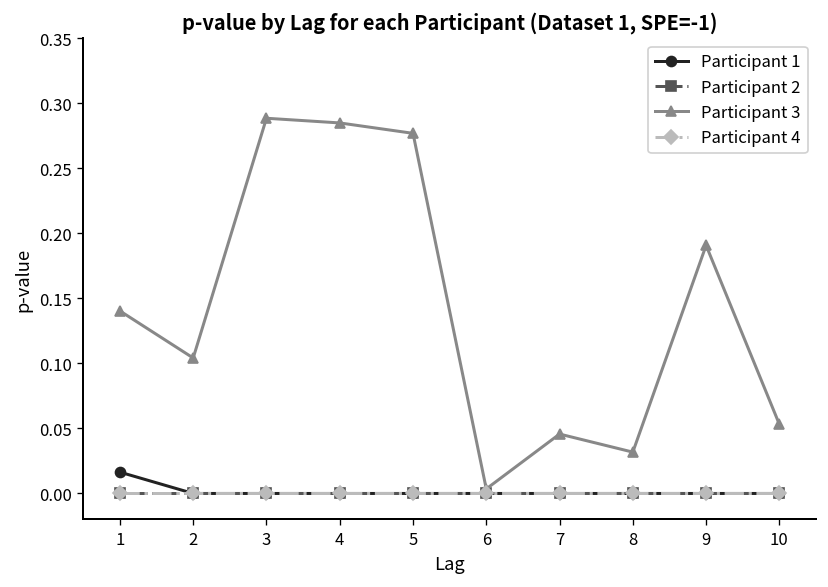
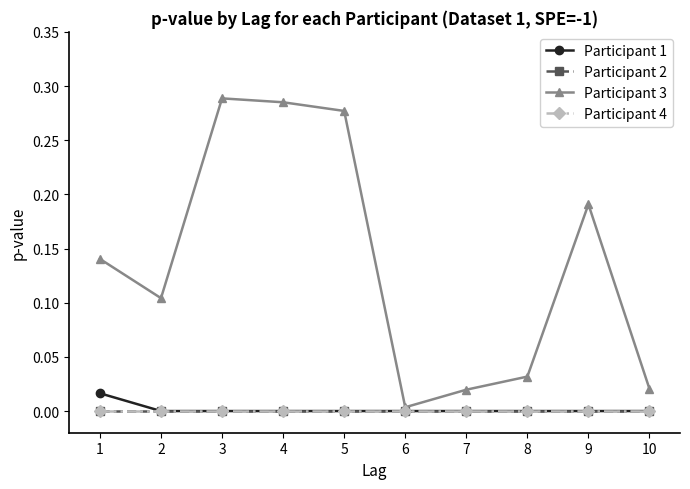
  {
    "Participant 1": {
      "1": 0.016
    },
    "Participant 4": {
      "1": 0.000
    },
    "Participant 3": {
      "1": 0.140,
      "2": 0.104,
      "3": 0.289,
      "4": 0.285,
      "5": 0.277,
      "6": 0.004,
-     "7": 0.046,
+     "7": 0.020,
      "8": 0.032,
      "9": 0.191,
-     "10": 0.053
+     "10": 0.021
    }
  }
